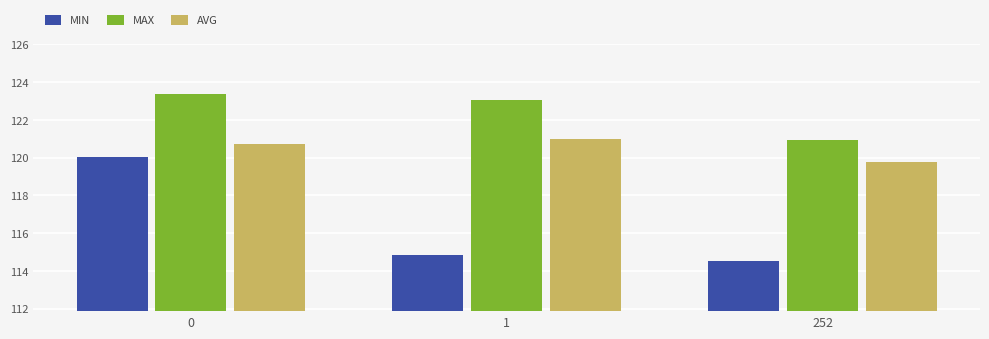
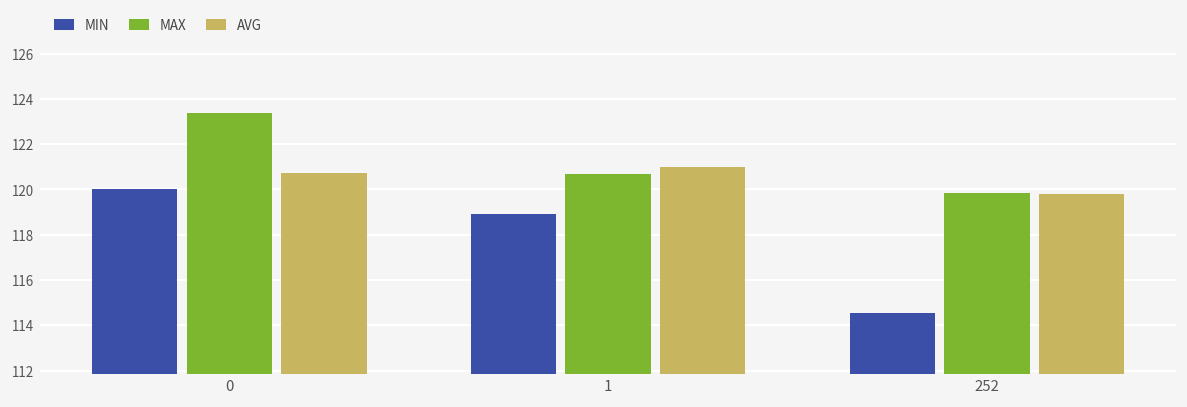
  {
    "MIN": {
      "0": 120.0,
-     "1": 114.8,
+     "1": 118.9,
      "252": 114.5
    },
    "MAX": {
      "0": 123.4,
-     "1": 123.1,
-     "252": 121.0
+     "1": 120.7,
+     "252": 119.8
    },
    "AVG": {
      "0": 120.7,
      "1": 121.0,
      "252": 119.8
    }
  }
